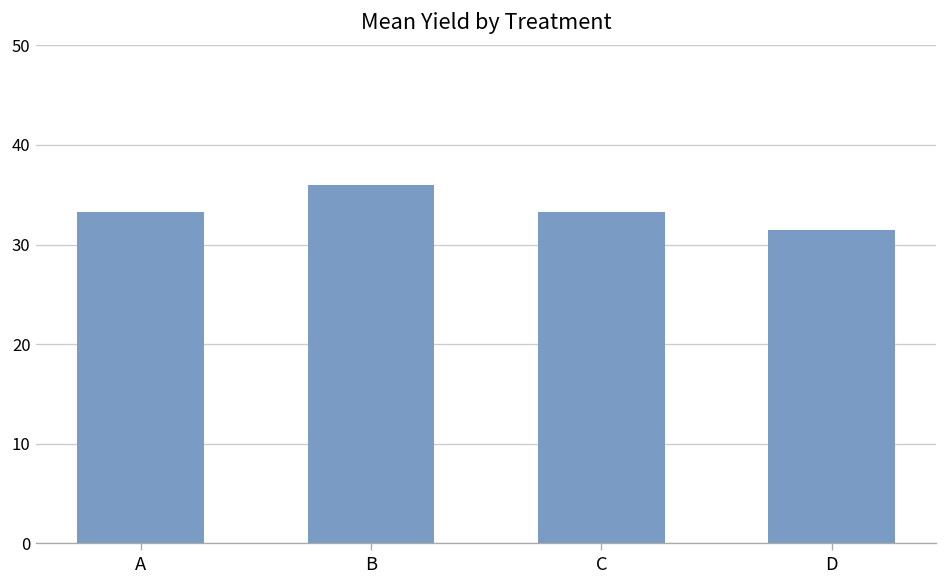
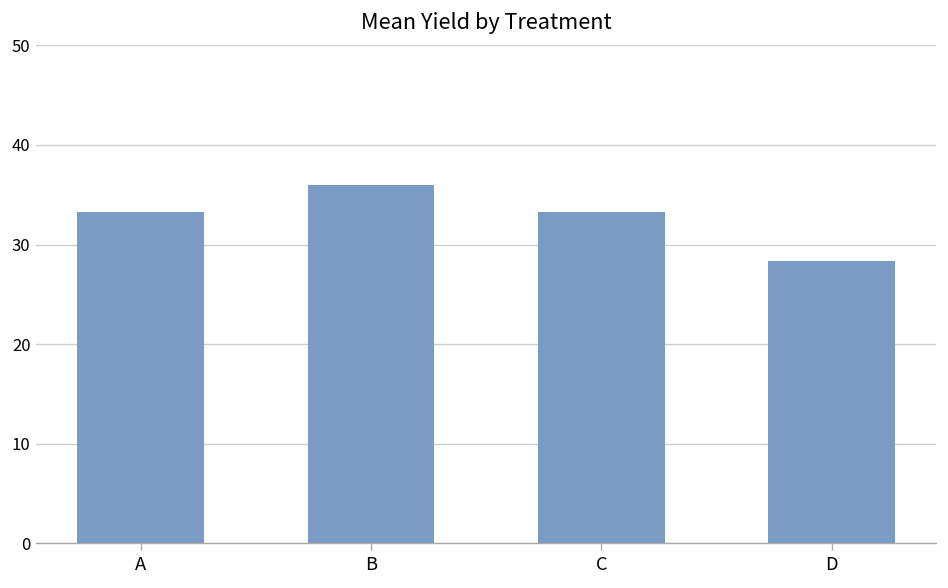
  {
    "A": 33,
    "B": 36,
    "C": 33,
-   "D": 32
+   "D": 28
  }
